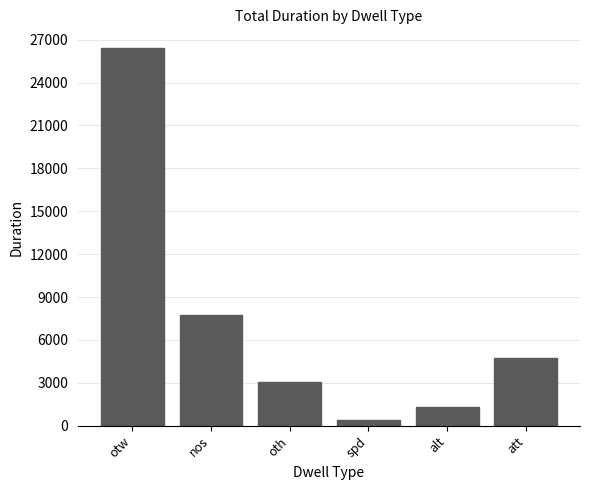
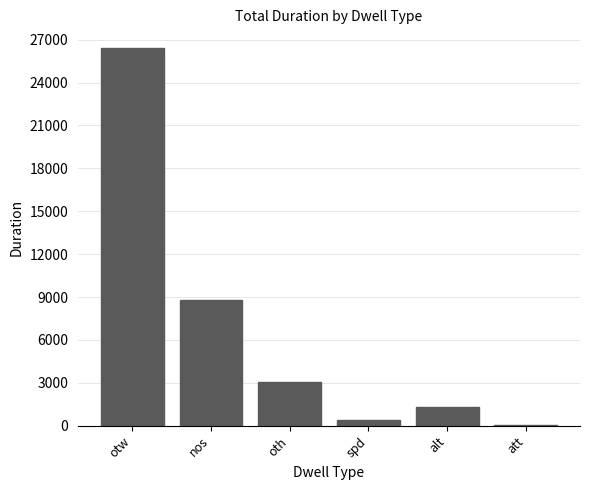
  {
    "otw": 26400,
-   "nos": 7700,
+   "nos": 8800,
    "oth": 3100,
    "spd": 400,
    "alt": 1300,
-   "att": 4800
+   "att": 100
  }
